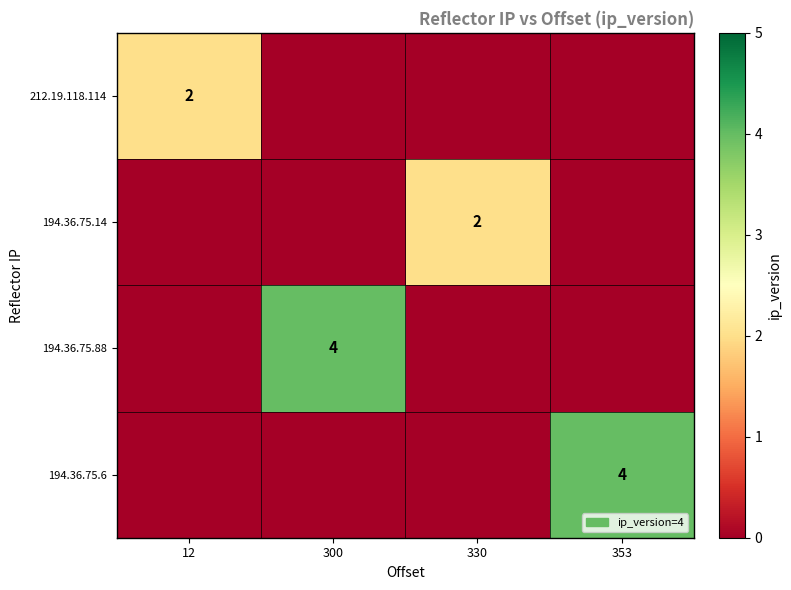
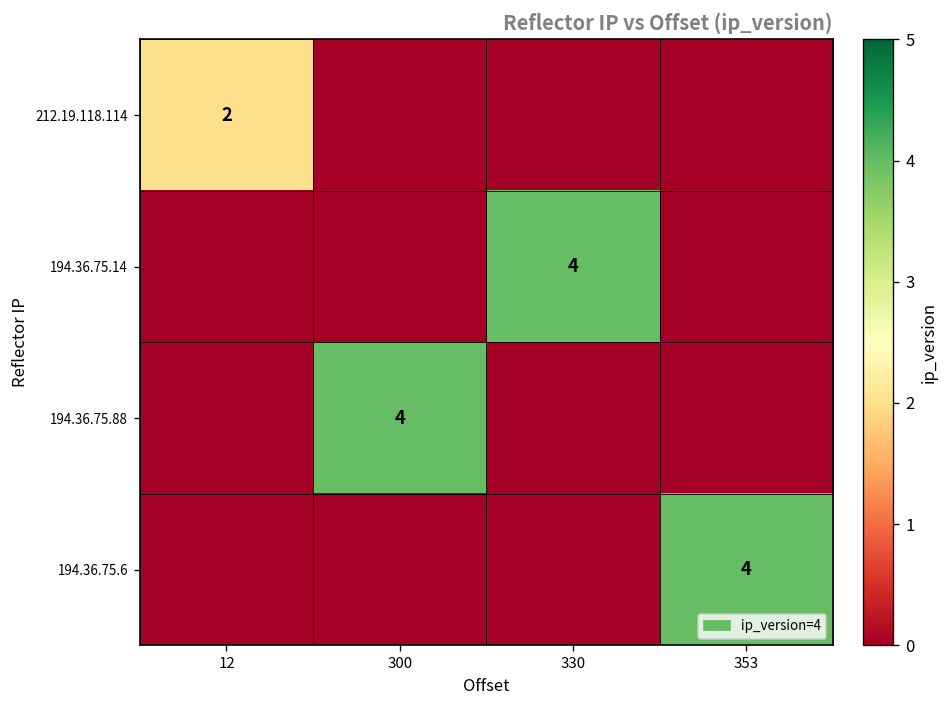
  {
    "212.19.118.114": {
      "12": 2
    },
    "194.36.75.14": {
-     "330": 2
+     "330": 4
    },
    "194.36.75.88": {
      "300": 4
    },
    "194.36.75.6": {
      "353": 4
    }
  }
